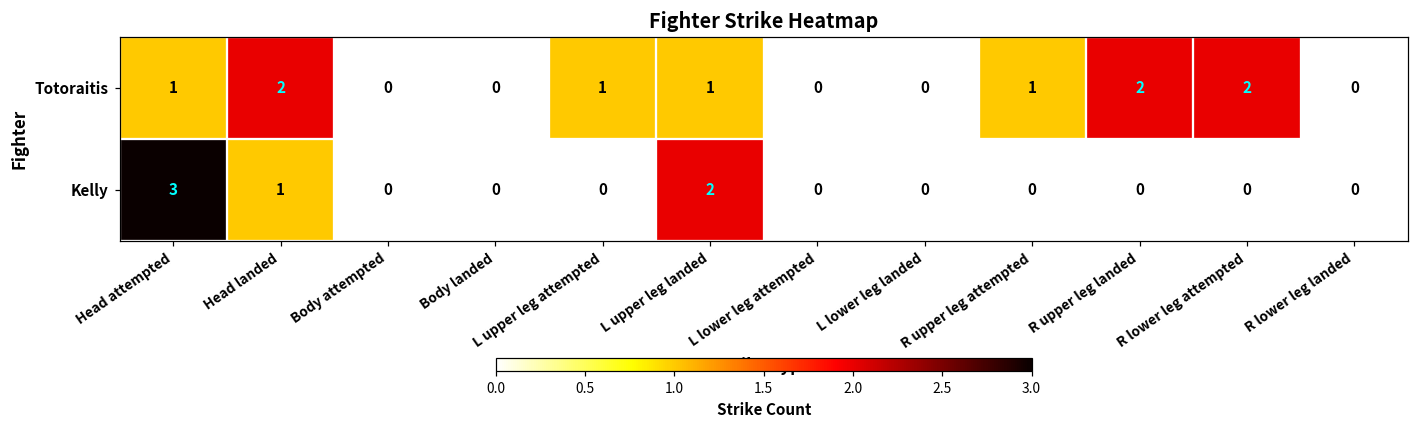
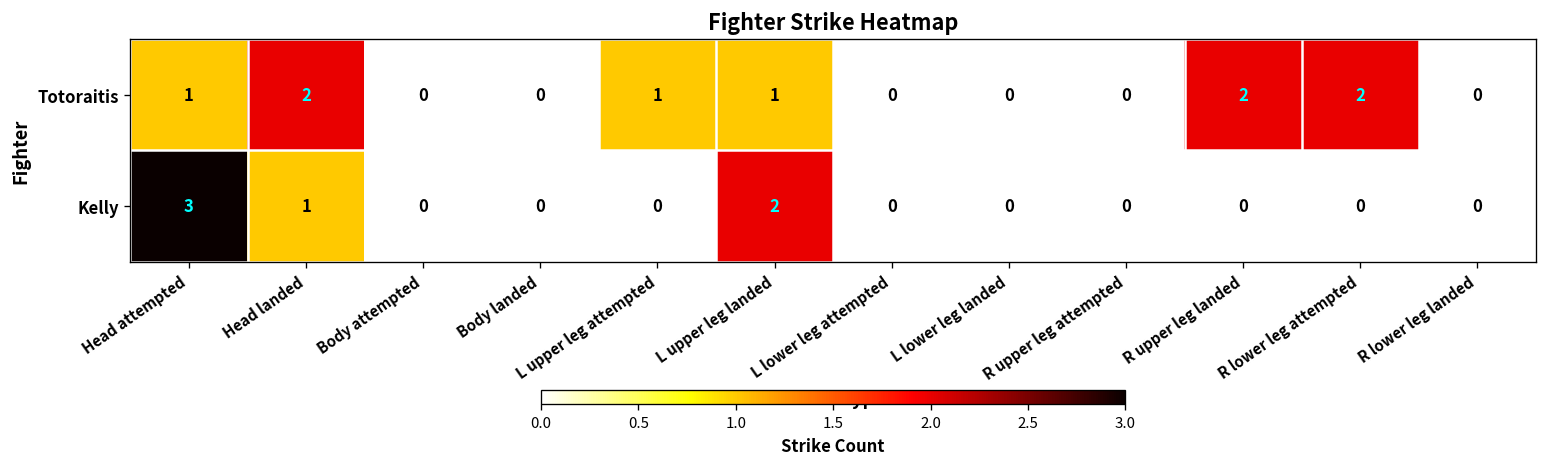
  {
    "Totoraitis": {
      "Head attempted": 1,
      "Head landed": 2,
      "Body attempted": 0,
      "Body landed": 0,
      "L upper leg attempted": 1,
      "L upper leg landed": 1,
      "L lower leg attempted": 0,
      "L lower leg landed": 0,
-     "R upper leg attempted": 1,
+     "R upper leg attempted": 0,
      "R upper leg landed": 2,
      "R lower leg attempted": 2,
      "R lower leg landed": 0
    },
    "Kelly": {
      "Head attempted": 3,
      "Head landed": 1,
      "Body attempted": 0,
      "Body landed": 0,
      "L upper leg attempted": 0,
      "L upper leg landed": 2,
      "L lower leg attempted": 0,
      "L lower leg landed": 0,
      "R upper leg attempted": 0,
      "R upper leg landed": 0,
      "R lower leg attempted": 0,
      "R lower leg landed": 0
    }
  }
